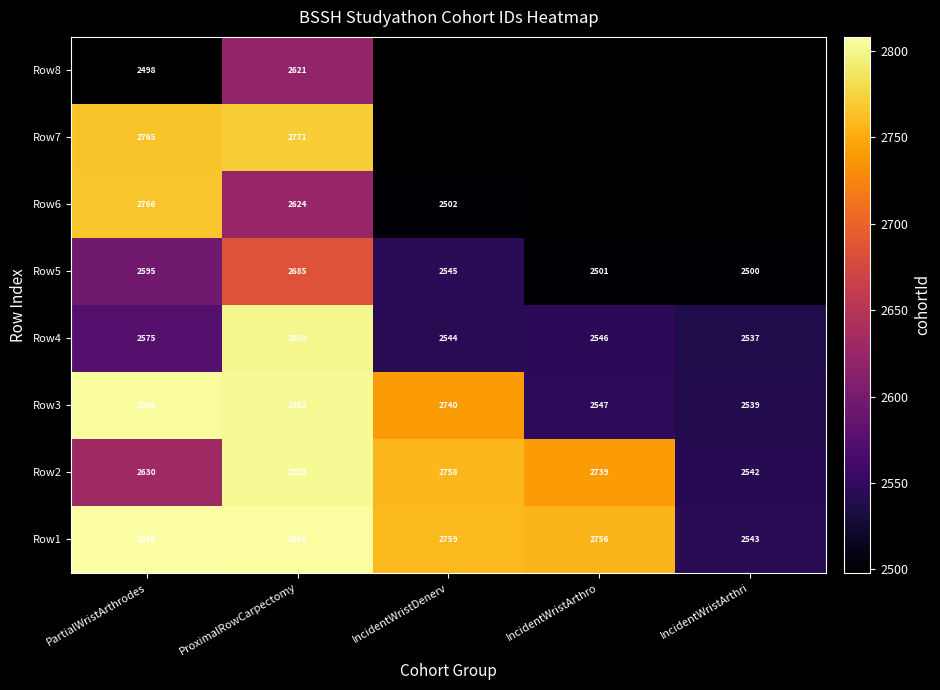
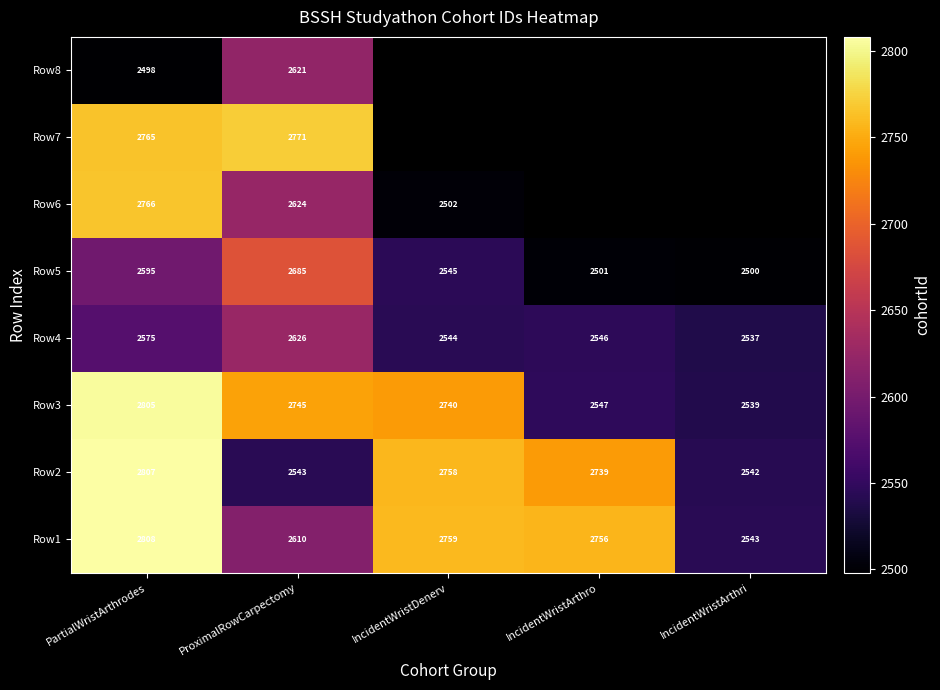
  {
    "Row8": {
      "PartialWristArthrodes": 2498,
      "ProximalRowCarpectomy": 2621
    },
    "Row7": {
      "PartialWristArthrodes": 2765,
      "ProximalRowCarpectomy": 2771
    },
    "Row6": {
      "PartialWristArthrodes": 2766,
      "ProximalRowCarpectomy": 2624,
      "IncidentWristDenerv": 2502
    },
    "Row5": {
      "PartialWristArthrodes": 2595,
      "ProximalRowCarpectomy": 2685,
      "IncidentWristDenerv": 2545,
      "IncidentWristArthro": 2501,
      "IncidentWristArthri": 2500
    },
    "Row4": {
      "PartialWristArthrodes": 2575,
-     "ProximalRowCarpectomy": 2800,
+     "ProximalRowCarpectomy": 2626,
      "IncidentWristDenerv": 2544,
      "IncidentWristArthro": 2546,
      "IncidentWristArthri": 2537
    },
    "Row3": {
      "PartialWristArthrodes": 2805,
-     "ProximalRowCarpectomy": 2802,
+     "ProximalRowCarpectomy": 2745,
      "IncidentWristDenerv": 2740,
      "IncidentWristArthro": 2547,
      "IncidentWristArthri": 2539
    },
    "Row2": {
-     "PartialWristArthrodes": 2630,
-     "ProximalRowCarpectomy": 2803,
+     "PartialWristArthrodes": 2807,
+     "ProximalRowCarpectomy": 2543,
      "IncidentWristDenerv": 2758,
      "IncidentWristArthro": 2739,
      "IncidentWristArthri": 2542
    },
    "Row1": {
      "PartialWristArthrodes": 2808,
-     "ProximalRowCarpectomy": 2806,
+     "ProximalRowCarpectomy": 2610,
      "IncidentWristDenerv": 2759,
      "IncidentWristArthro": 2756,
      "IncidentWristArthri": 2543
    }
  }
